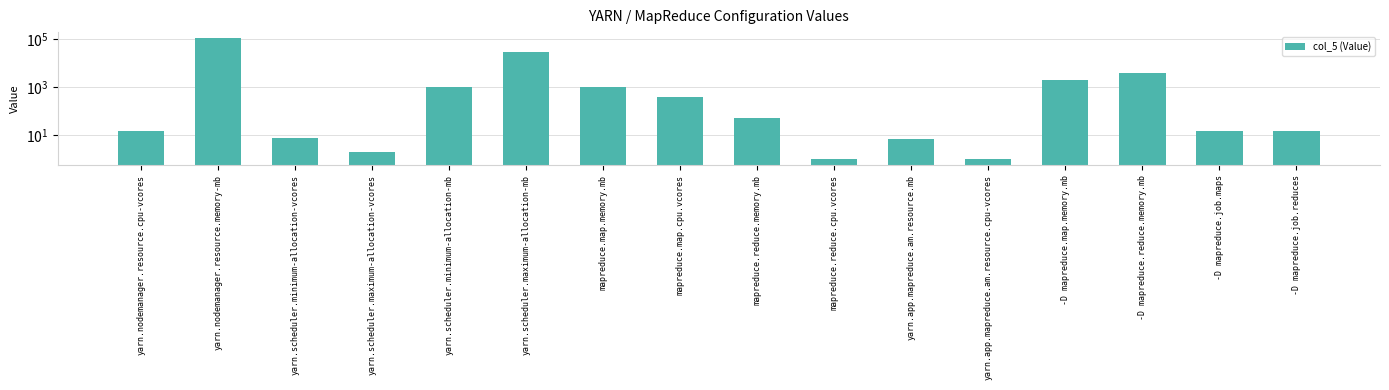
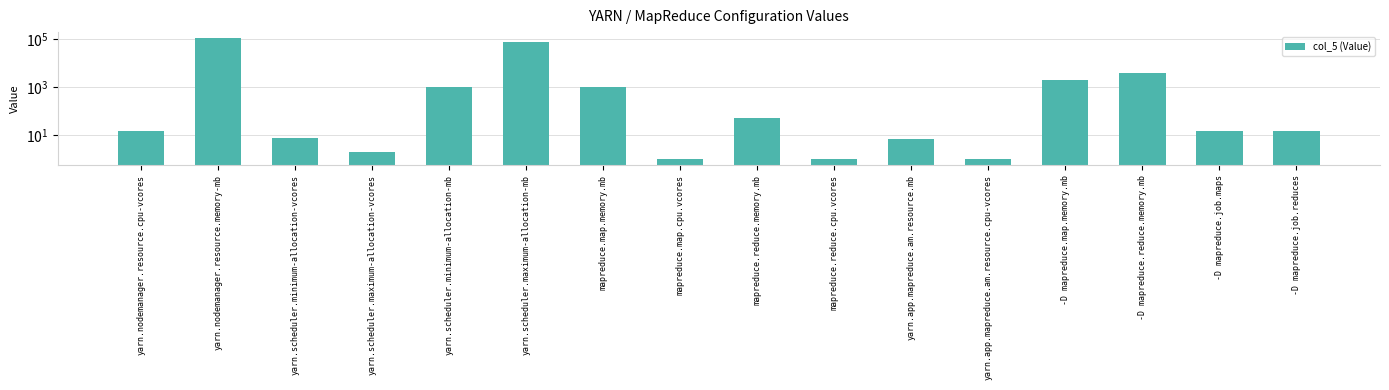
  {
    "yarn.nodemanager.resource.cpu-vcores": 20,
    "yarn.nodemanager.resource.memory-mb": 100000,
    "yarn.scheduler.minimum-allocation-vcores": 8,
    "yarn.scheduler.maximum-allocation-vcores": 2,
    "yarn.scheduler.minimum-allocation-mb": 1000,
-   "yarn.scheduler.maximum-allocation-mb": 30000,
+   "yarn.scheduler.maximum-allocation-mb": 80000,
    "mapreduce.map.memory.mb": 1000,
-   "mapreduce.map.cpu.vcores": 400,
+   "mapreduce.map.cpu.vcores": 1,
    "mapreduce.reduce.memory.mb": 50,
    "mapreduce.reduce.cpu.vcores": 1,
    "yarn.app.mapreduce.am.resource.mb": 7,
    "yarn.app.mapreduce.am.resource.cpu-vcores": 1,
    "-D mapreduce.map.memory.mb": 2000,
    "-D mapreduce.reduce.memory.mb": 4000,
    "-D mapreduce.job.maps": 20,
    "-D mapreduce.job.reduces": 20
  }
